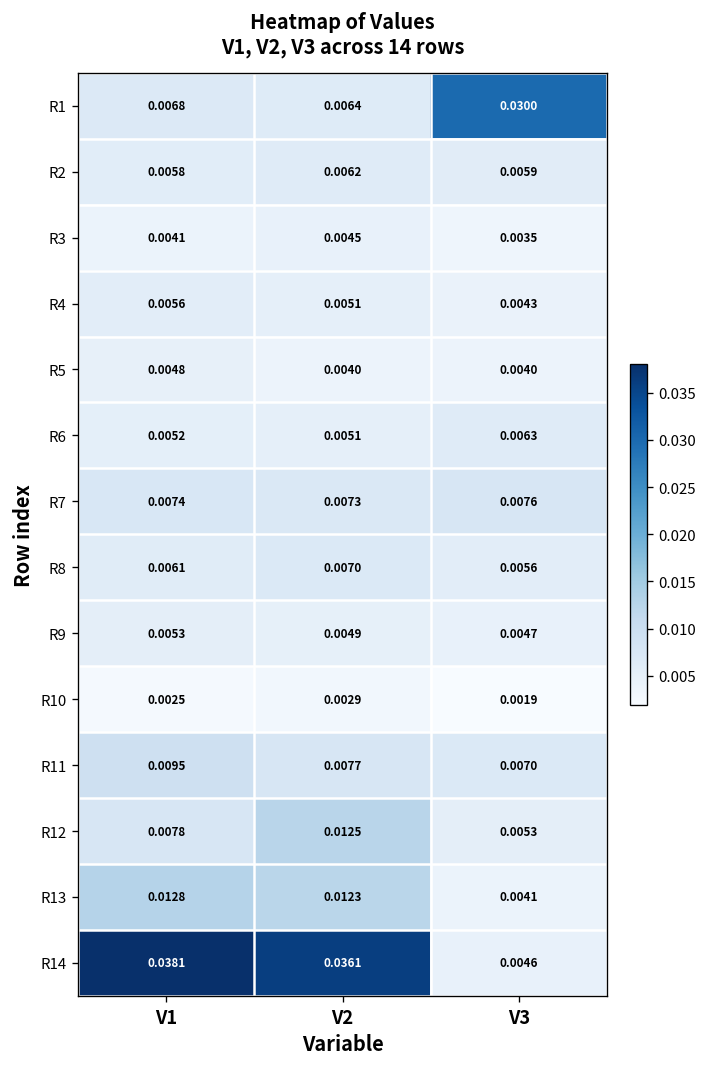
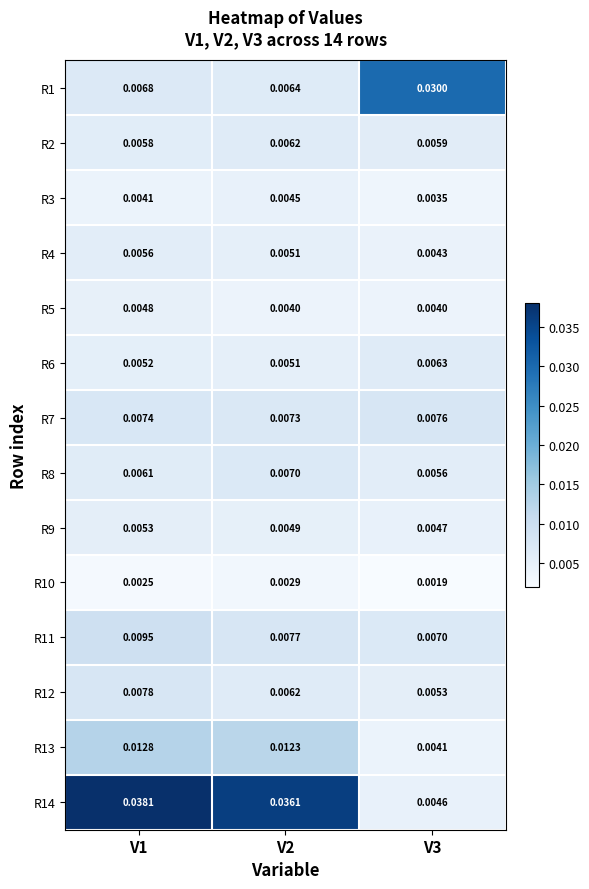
  {
    "R1": {
      "V1": 0.0068,
      "V2": 0.0064,
      "V3": 0.0300
    },
    "R2": {
      "V1": 0.0058,
      "V2": 0.0062,
      "V3": 0.0059
    },
    "R3": {
      "V1": 0.0041,
      "V2": 0.0045,
      "V3": 0.0035
    },
    "R4": {
      "V1": 0.0056,
      "V2": 0.0051,
      "V3": 0.0043
    },
    "R5": {
      "V1": 0.0048,
      "V2": 0.0040,
      "V3": 0.0040
    },
    "R6": {
      "V1": 0.0052,
      "V2": 0.0051,
      "V3": 0.0063
    },
    "R7": {
      "V1": 0.0074,
      "V2": 0.0073,
      "V3": 0.0076
    },
    "R8": {
      "V1": 0.0061,
      "V2": 0.0070,
      "V3": 0.0056
    },
    "R9": {
      "V1": 0.0053,
      "V2": 0.0049,
      "V3": 0.0047
    },
    "R10": {
      "V1": 0.0025,
      "V2": 0.0029,
      "V3": 0.0019
    },
    "R11": {
      "V1": 0.0095,
      "V2": 0.0077,
      "V3": 0.0070
    },
    "R12": {
      "V1": 0.0078,
-     "V2": 0.0125,
+     "V2": 0.0062,
      "V3": 0.0053
    },
    "R13": {
      "V1": 0.0128,
      "V2": 0.0123,
      "V3": 0.0041
    },
    "R14": {
      "V1": 0.0381,
      "V2": 0.0361,
      "V3": 0.0046
    }
  }
